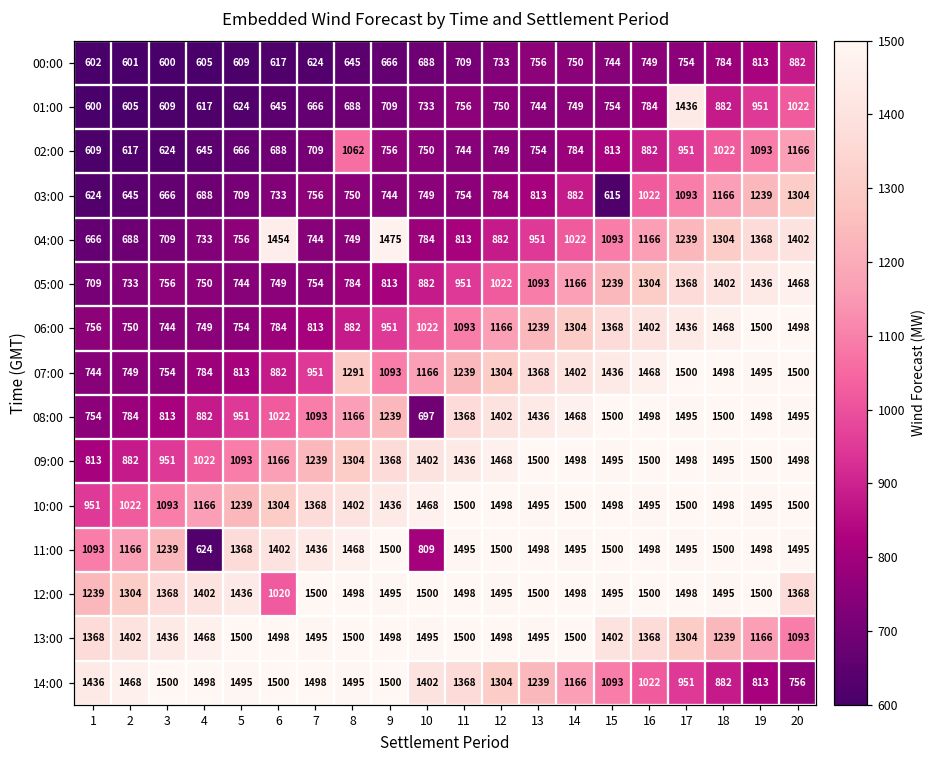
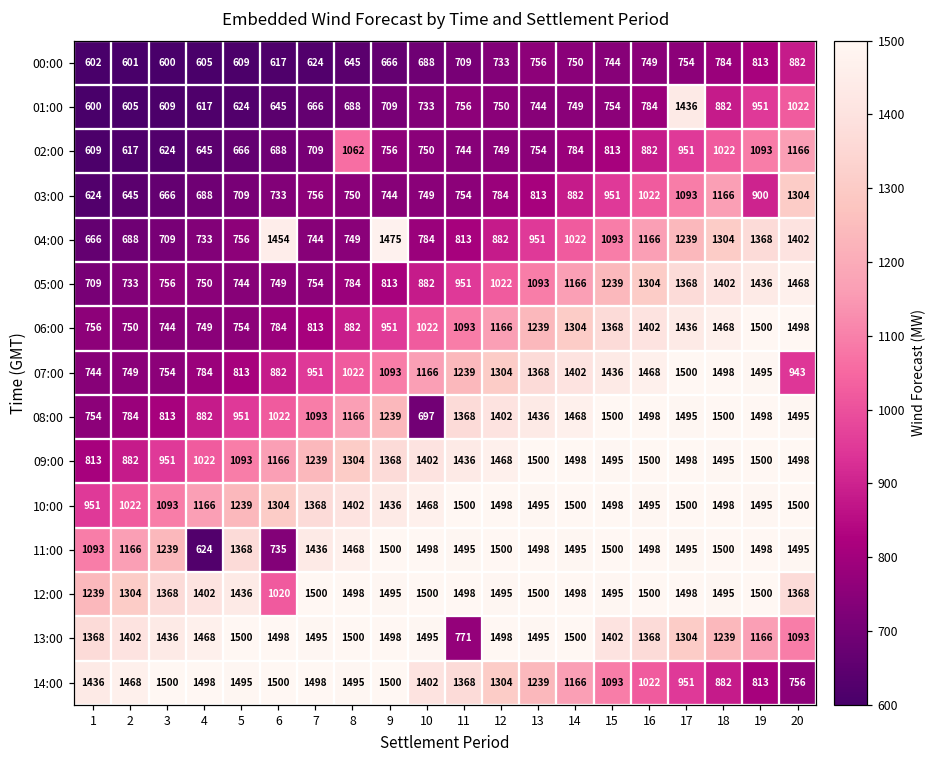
  {
    "03:00": {
      "1": 624,
      "2": 645,
      "3": 666,
      "4": 688,
      "5": 709,
      "6": 733,
      "7": 756,
      "8": 750,
      "9": 744,
      "10": 749,
      "11": 754,
      "12": 784,
      "13": 813,
      "14": 882,
-     "15": 615,
+     "15": 951,
      "16": 1022,
      "17": 1093,
      "18": 1166,
-     "19": 1239,
+     "19": 900,
      "20": 1304
    },
    "07:00": {
      "1": 744,
      "2": 749,
      "3": 754,
      "4": 784,
      "5": 813,
      "6": 882,
      "7": 951,
-     "8": 1291,
+     "8": 1022,
      "9": 1093,
      "10": 1166,
      "11": 1239,
      "12": 1304,
      "13": 1368,
      "14": 1402,
      "15": 1436,
      "16": 1468,
      "17": 1500,
      "18": 1498,
      "19": 1495,
-     "20": 1500
+     "20": 943
    },
    "11:00": {
      "1": 1093,
      "2": 1166,
      "3": 1239,
      "4": 624,
      "5": 1368,
-     "6": 1402,
+     "6": 735,
      "7": 1436,
      "8": 1468,
      "9": 1500,
-     "10": 809,
+     "10": 1498,
      "11": 1495,
      "12": 1500,
      "13": 1498,
      "14": 1495,
      "15": 1500,
      "16": 1498,
      "17": 1495,
      "18": 1500,
      "19": 1498,
      "20": 1495
    },
    "13:00": {
      "1": 1368,
      "2": 1402,
      "3": 1436,
      "4": 1468,
      "5": 1500,
      "6": 1498,
      "7": 1495,
      "8": 1500,
      "9": 1498,
      "10": 1495,
-     "11": 1500,
+     "11": 771,
      "12": 1498,
      "13": 1495,
      "14": 1500,
      "15": 1402,
      "16": 1368,
      "17": 1304,
      "18": 1239,
      "19": 1166,
      "20": 1093
    }
  }
